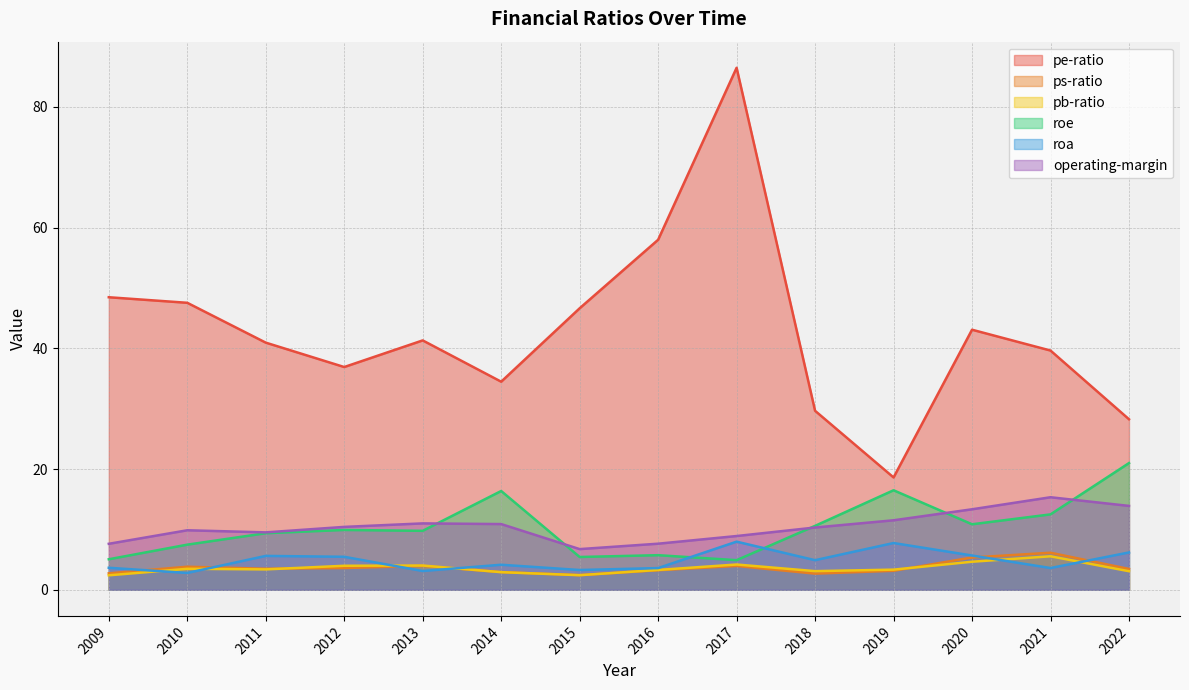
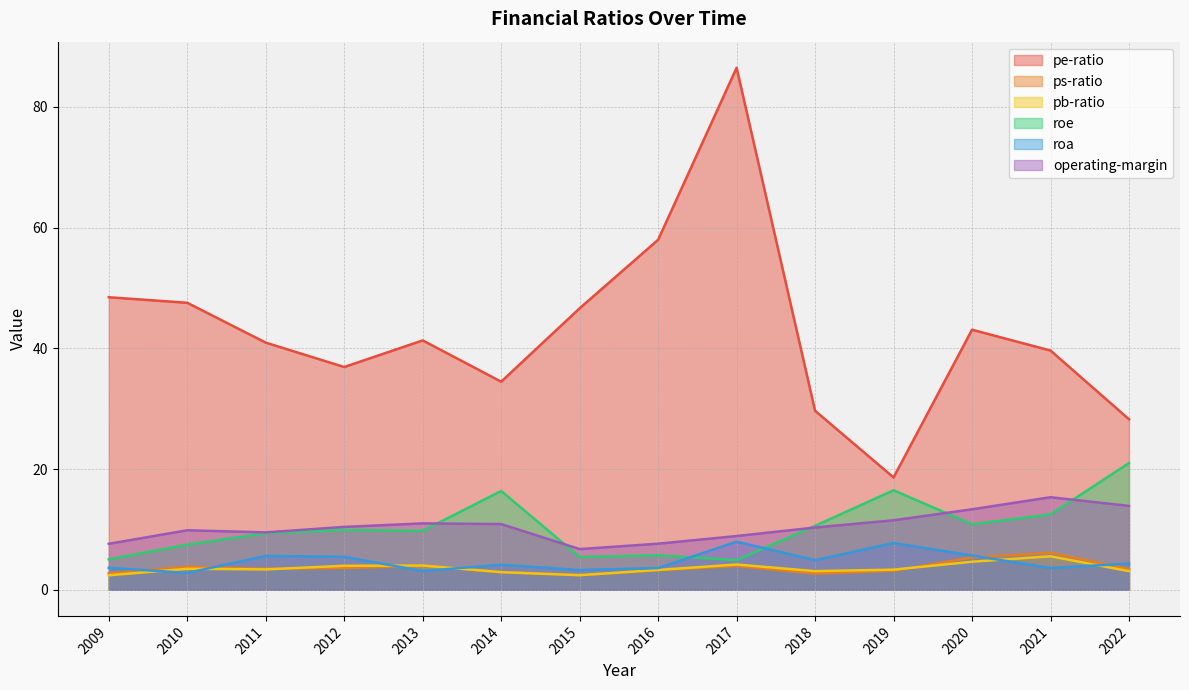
  {
    "roe": {
      "2009": 5,
      "2010": 7,
      "2012": 10,
      "2013": 10,
      "2014": 16,
      "2015": 5,
      "2016": 6,
      "2017": 5,
      "2019": 16,
      "2020": 11,
      "2021": 12,
      "2022": 21
    },
    "roa": {
      "2009": 4,
      "2010": 3,
      "2011": 6,
      "2012": 5,
      "2013": 3,
      "2014": 4,
      "2015": 3,
      "2017": 8,
      "2018": 5,
      "2019": 8,
      "2021": 4,
-     "2022": 6
+     "2022": 4
    },
    "operating-margin": {
      "2009": 8,
      "2010": 10,
      "2012": 10,
      "2013": 11,
      "2014": 11,
      "2015": 7,
      "2016": 8,
      "2017": 9,
      "2019": 12,
      "2020": 13,
      "2021": 15,
      "2022": 14
    }
  }
